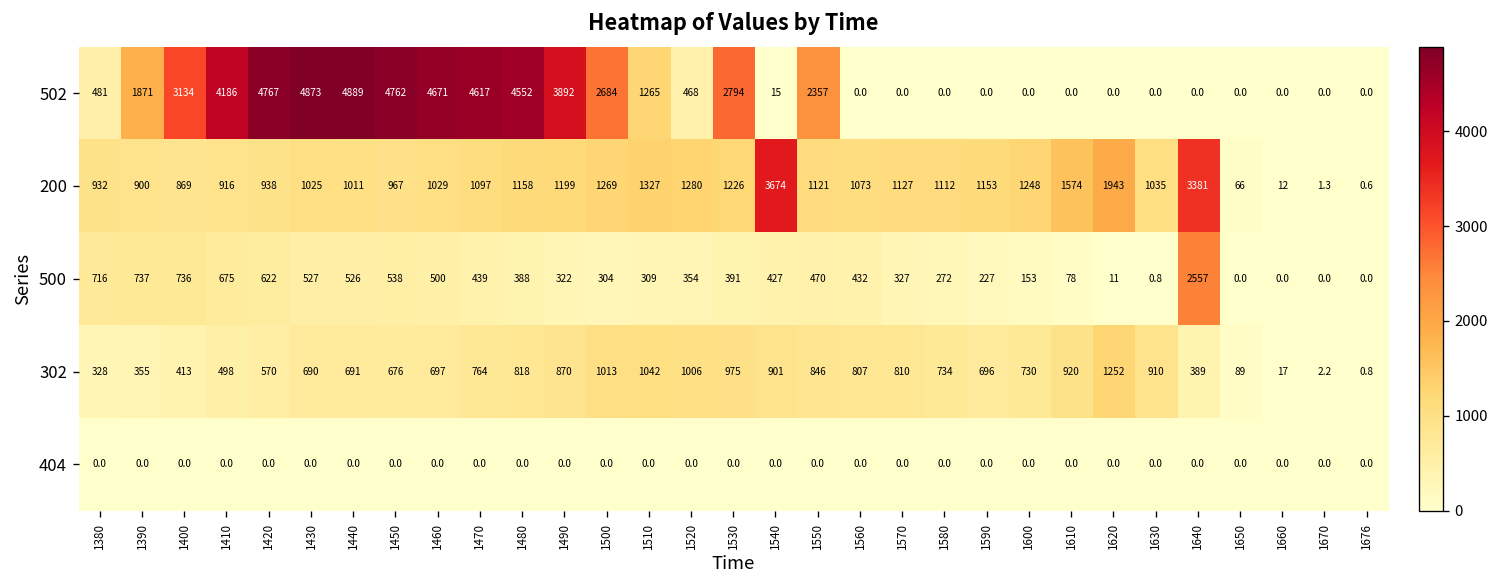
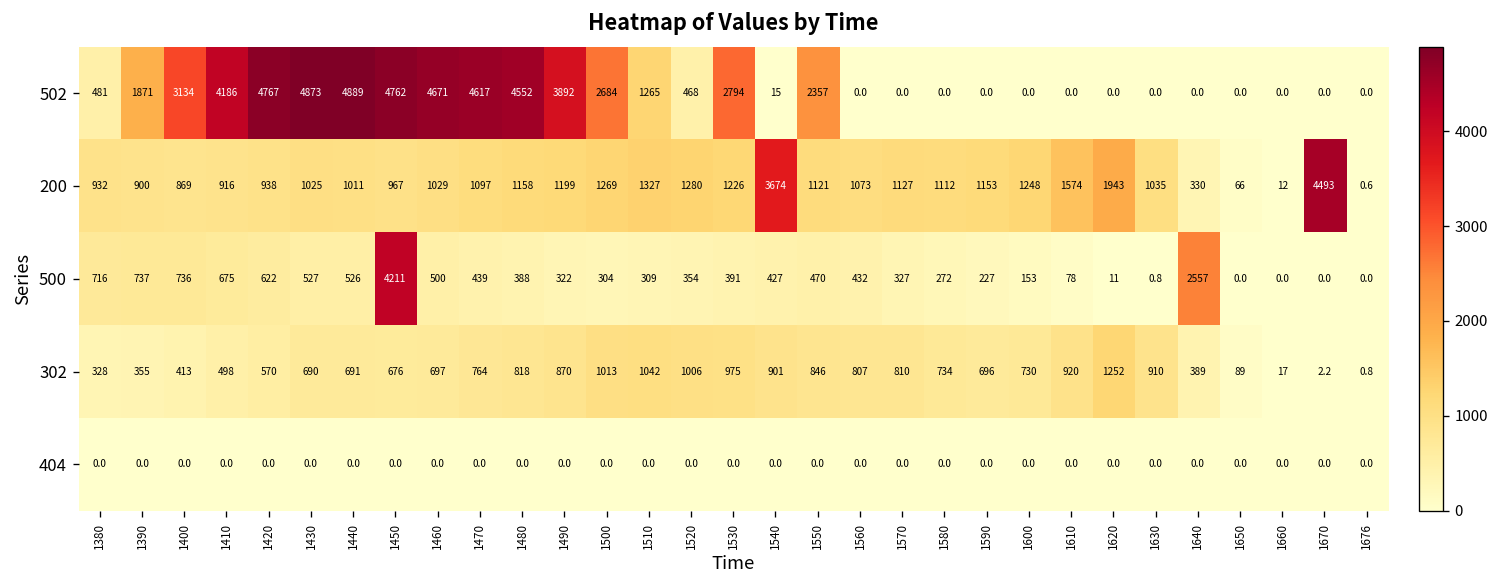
  {
    "502": {
      "1380": 481,
      "1390": 1871,
      "1400": 3134,
      "1410": 4186,
      "1420": 4767,
      "1430": 4873,
      "1440": 4889,
      "1450": 4762,
      "1460": 4671,
      "1470": 4617,
      "1480": 4552,
      "1490": 3892,
      "1500": 2684,
      "1510": 1265,
      "1520": 468,
      "1530": 2794,
      "1540": 15,
      "1550": 2357,
      "1560": 0.0,
      "1570": 0.0,
      "1580": 0.0,
      "1590": 0.0,
      "1600": 0.0,
      "1610": 0.0,
      "1620": 0.0,
      "1630": 0.0,
      "1640": 0.0,
      "1650": 0.0,
      "1660": 0.0,
      "1670": 0.0,
      "1676": 0.0
    },
    "200": {
      "1380": 932,
      "1390": 900,
      "1400": 869,
      "1410": 916,
      "1420": 938,
      "1430": 1025,
      "1440": 1011,
      "1450": 967,
      "1460": 1029,
      "1470": 1097,
      "1480": 1158,
      "1490": 1199,
      "1500": 1269,
      "1510": 1327,
      "1520": 1280,
      "1530": 1226,
      "1540": 3674,
      "1550": 1121,
      "1560": 1073,
      "1570": 1127,
      "1580": 1112,
      "1590": 1153,
      "1600": 1248,
      "1610": 1574,
      "1620": 1943,
      "1630": 1035,
-     "1640": 3381,
+     "1640": 330,
      "1650": 66,
      "1660": 12,
-     "1670": 1.3,
+     "1670": 4493,
      "1676": 0.6
    },
    "500": {
      "1380": 716,
      "1390": 737,
      "1400": 736,
      "1410": 675,
      "1420": 622,
      "1430": 527,
      "1440": 526,
-     "1450": 538,
+     "1450": 4211,
      "1460": 500,
      "1470": 439,
      "1480": 388,
      "1490": 322,
      "1500": 304,
      "1510": 309,
      "1520": 354,
      "1530": 391,
      "1540": 427,
      "1550": 470,
      "1560": 432,
      "1570": 327,
      "1580": 272,
      "1590": 227,
      "1600": 153,
      "1610": 78,
      "1620": 11,
      "1630": 0.8,
      "1640": 2557,
      "1650": 0.0,
      "1660": 0.0,
      "1670": 0.0,
      "1676": 0.0
    },
    "302": {
      "1380": 328,
      "1390": 355,
      "1400": 413,
      "1410": 498,
      "1420": 570,
      "1430": 690,
      "1440": 691,
      "1450": 676,
      "1460": 697,
      "1470": 764,
      "1480": 818,
      "1490": 870,
      "1500": 1013,
      "1510": 1042,
      "1520": 1006,
      "1530": 975,
      "1540": 901,
      "1550": 846,
      "1560": 807,
      "1570": 810,
      "1580": 734,
      "1590": 696,
      "1600": 730,
      "1610": 920,
      "1620": 1252,
      "1630": 910,
      "1640": 389,
      "1650": 89,
      "1660": 17,
      "1670": 2.2,
      "1676": 0.8
    },
    "404": {
      "1380": 0.0,
      "1390": 0.0,
      "1400": 0.0,
      "1410": 0.0,
      "1420": 0.0,
      "1430": 0.0,
      "1440": 0.0,
      "1450": 0.0,
      "1460": 0.0,
      "1470": 0.0,
      "1480": 0.0,
      "1490": 0.0,
      "1500": 0.0,
      "1510": 0.0,
      "1520": 0.0,
      "1530": 0.0,
      "1540": 0.0,
      "1550": 0.0,
      "1560": 0.0,
      "1570": 0.0,
      "1580": 0.0,
      "1590": 0.0,
      "1600": 0.0,
      "1610": 0.0,
      "1620": 0.0,
      "1630": 0.0,
      "1640": 0.0,
      "1650": 0.0,
      "1660": 0.0,
      "1670": 0.0,
      "1676": 0.0
    }
  }
